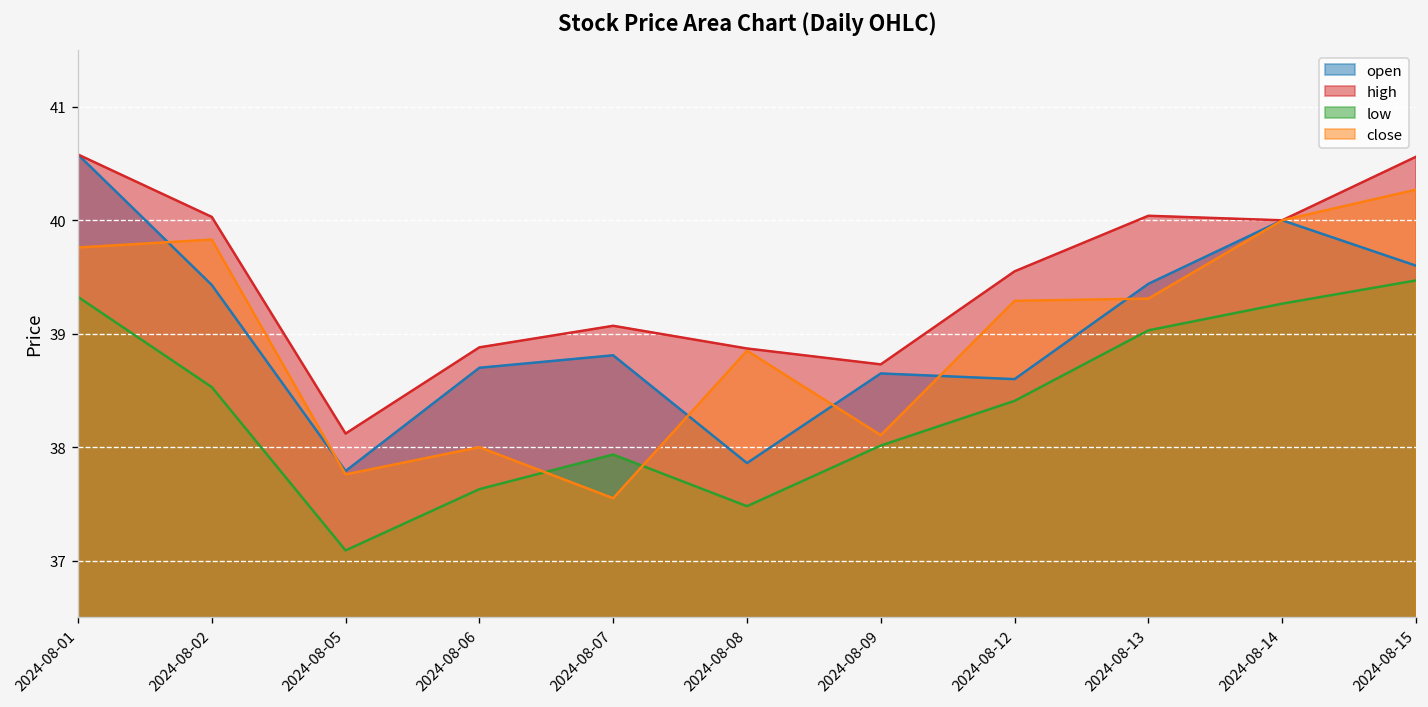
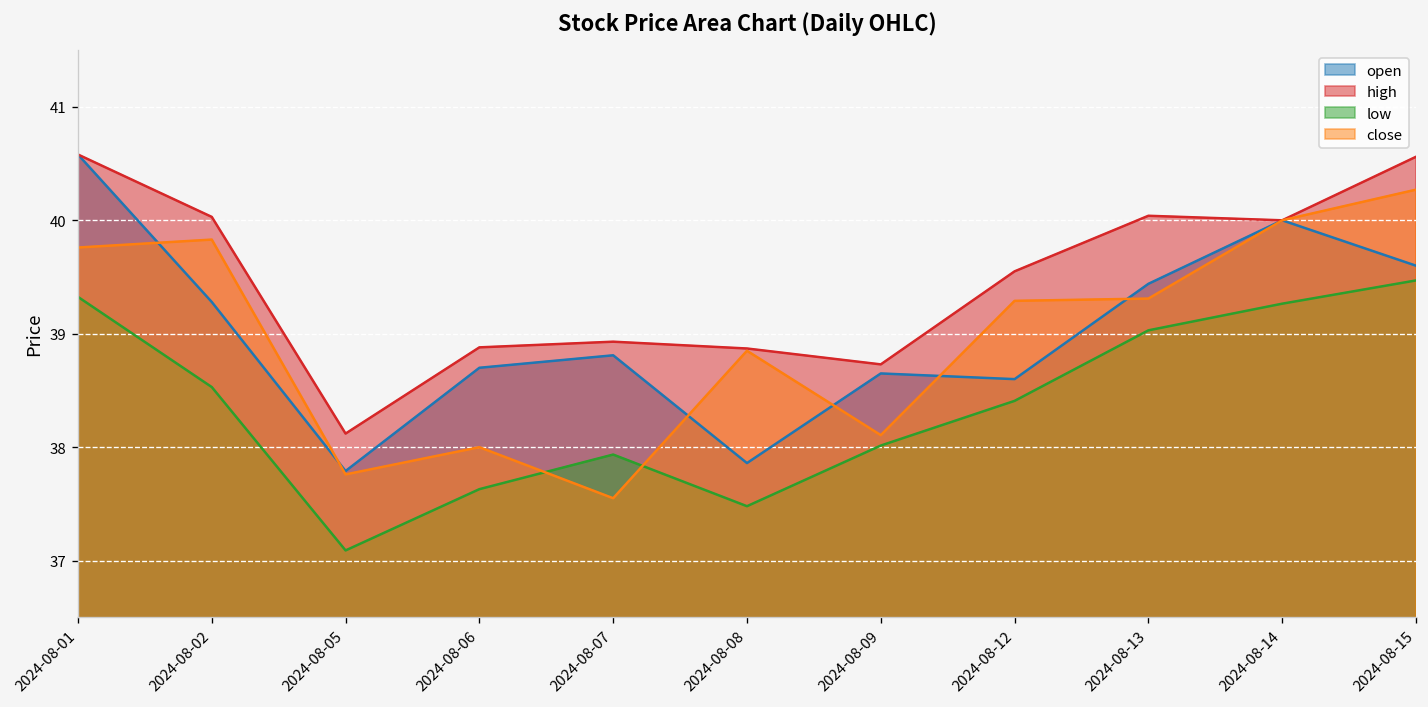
  {
    "open": {
-     "2024-08-02": 39.4,
+     "2024-08-02": 39.3,
      "2024-08-05": 37.8,
      "2024-08-06": 38.7,
      "2024-08-07": 38.8,
      "2024-08-08": 37.9,
      "2024-08-09": 38.7,
      "2024-08-12": 38.6,
      "2024-08-13": 39.4,
      "2024-08-15": 39.6
    },
    "high": {
      "2024-08-02": 40.0,
      "2024-08-05": 38.1,
      "2024-08-06": 38.9,
-     "2024-08-07": 39.1,
+     "2024-08-07": 38.9,
      "2024-08-09": 38.7,
      "2024-08-12": 39.6,
      "2024-08-13": 40.0,
      "2024-08-15": 40.6
    },
    "low": {
      "2024-08-01": 39.3,
      "2024-08-02": 38.5,
      "2024-08-05": 37.1,
      "2024-08-06": 37.6,
      "2024-08-07": 37.9,
      "2024-08-08": 37.5,
      "2024-08-09": 38.0,
      "2024-08-12": 38.4,
      "2024-08-13": 39.0,
      "2024-08-14": 39.3,
      "2024-08-15": 39.5
    },
    "close": {
      "2024-08-01": 39.8,
      "2024-08-02": 39.8,
      "2024-08-05": 37.8,
      "2024-08-06": 38.0,
      "2024-08-07": 37.6,
      "2024-08-09": 38.1,
      "2024-08-12": 39.3,
      "2024-08-13": 39.3,
      "2024-08-15": 40.3
    }
  }
